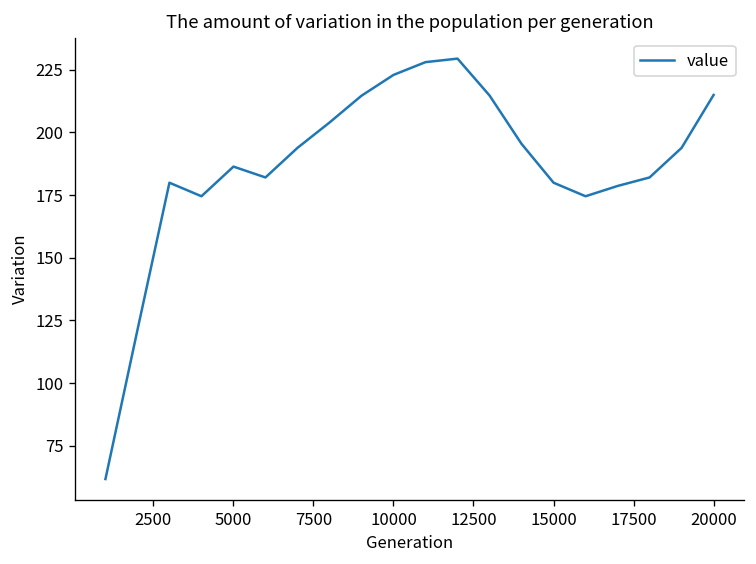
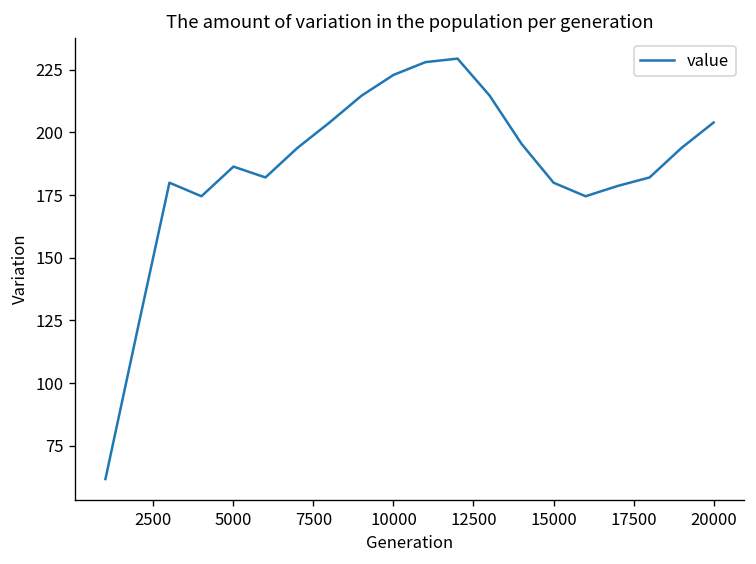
  {
    "5000": 186,
    "10000": 223,
    "15000": 180,
-   "20000": 215
+   "20000": 204
  }
